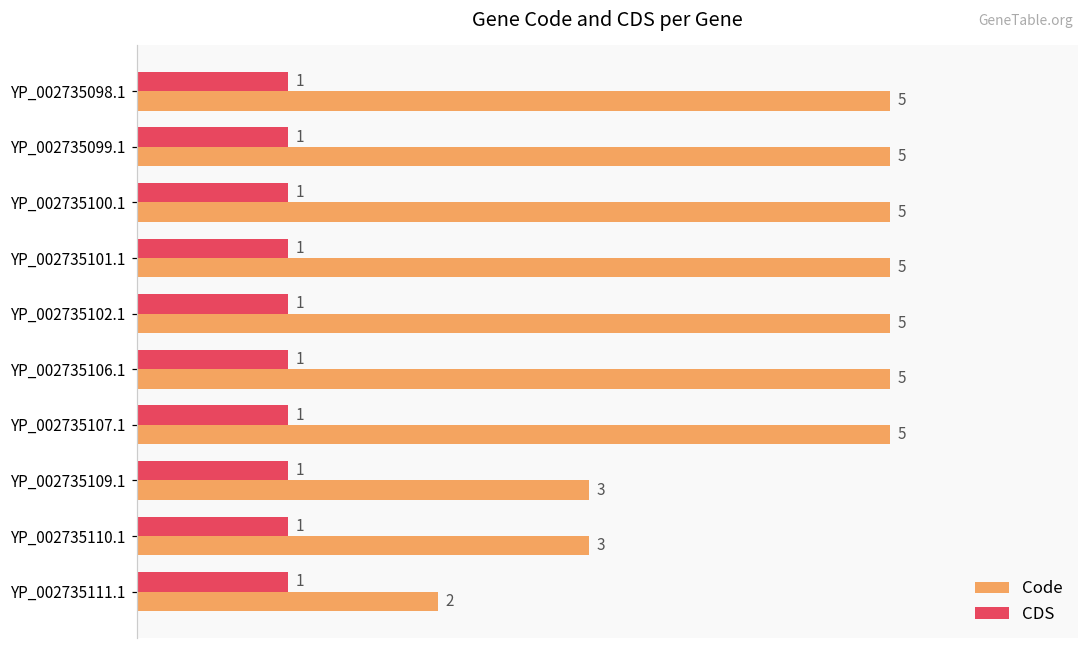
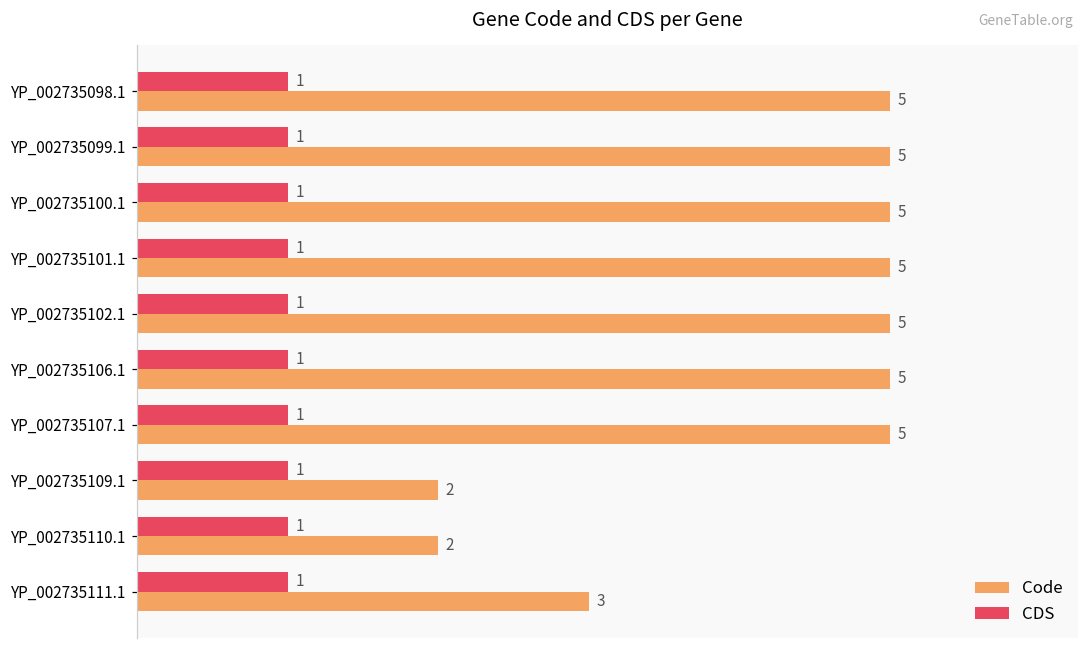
  {
    "Code": {
      "YP_002735098.1": 5,
      "YP_002735099.1": 5,
      "YP_002735100.1": 5,
      "YP_002735101.1": 5,
      "YP_002735102.1": 5,
      "YP_002735106.1": 5,
      "YP_002735107.1": 5,
-     "YP_002735109.1": 3,
-     "YP_002735110.1": 3,
-     "YP_002735111.1": 2
+     "YP_002735109.1": 2,
+     "YP_002735110.1": 2,
+     "YP_002735111.1": 3
    },
    "CDS": {
      "YP_002735098.1": 1,
      "YP_002735099.1": 1,
      "YP_002735100.1": 1,
      "YP_002735101.1": 1,
      "YP_002735102.1": 1,
      "YP_002735106.1": 1,
      "YP_002735107.1": 1,
      "YP_002735109.1": 1,
      "YP_002735110.1": 1,
      "YP_002735111.1": 1
    }
  }
